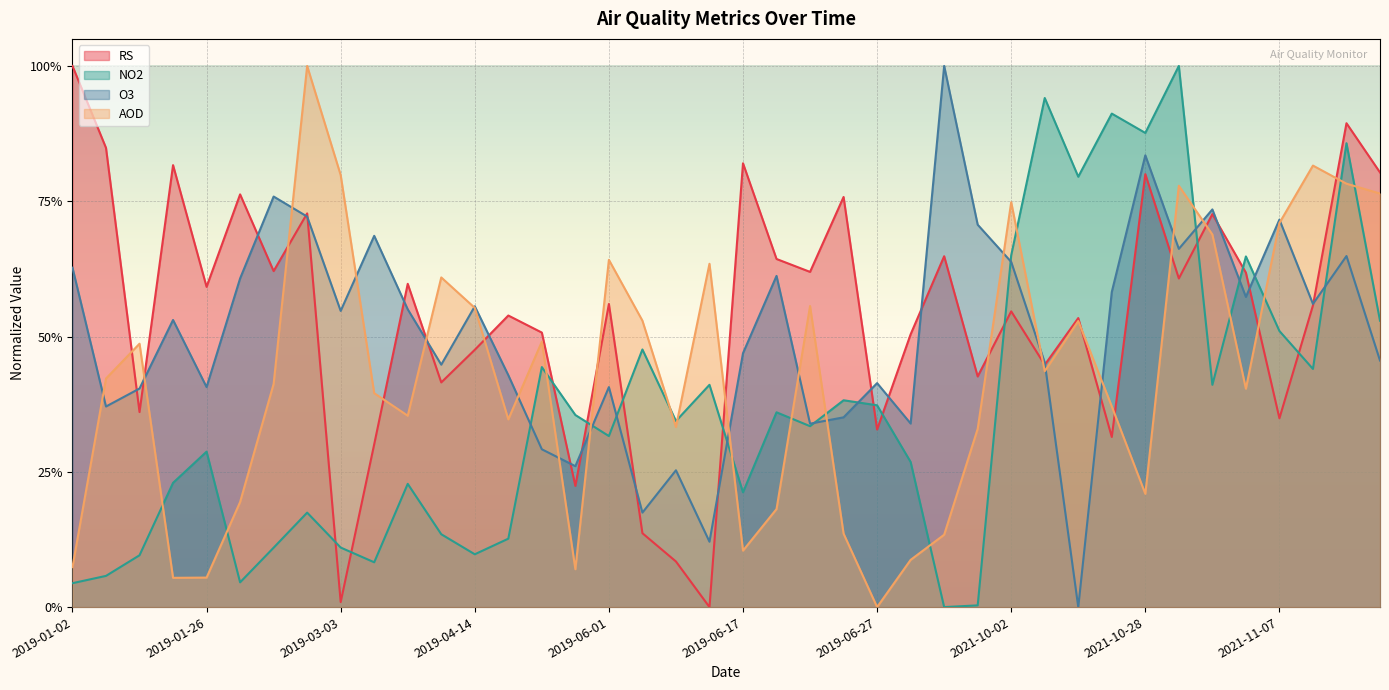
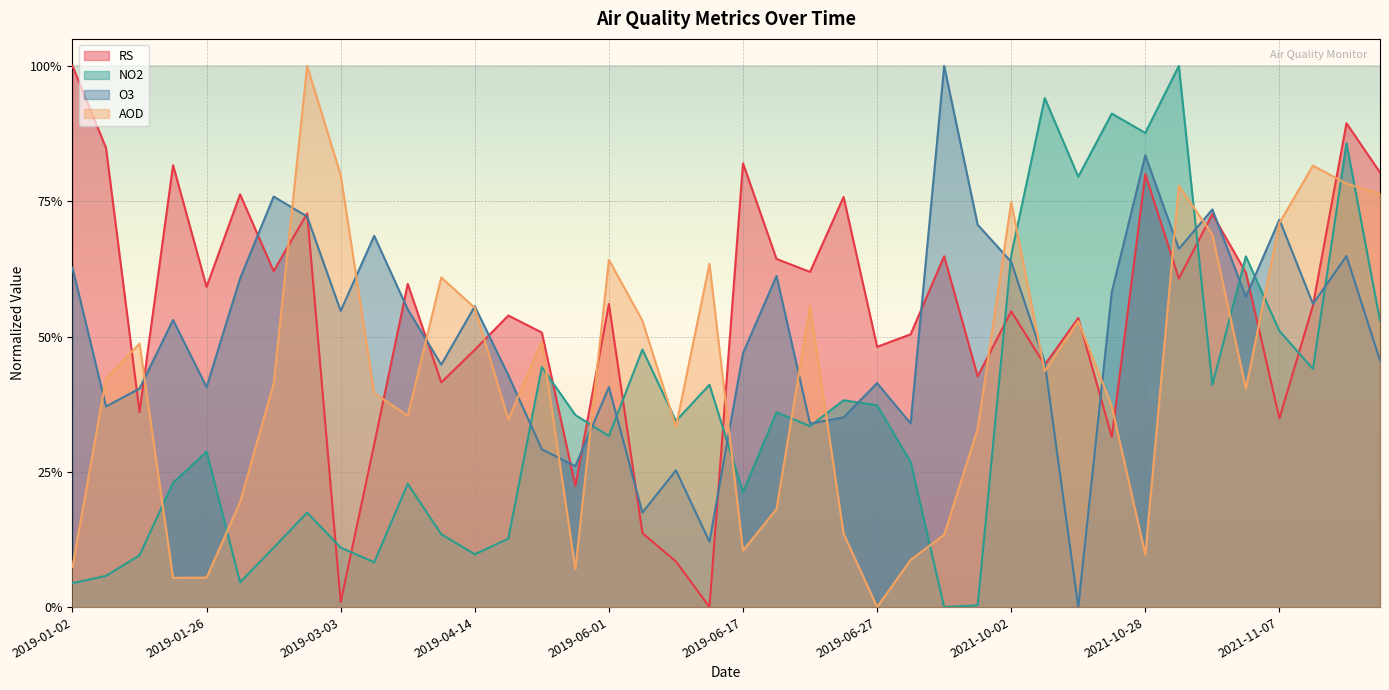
  {
    "RS": {
      "2019-01-02": "100%",
      "2019-01-26": "59%",
      "2019-03-03": "1%",
      "2019-04-14": "48%",
      "2019-06-01": "56%",
      "2019-06-17": "82%",
-     "2019-06-27": "33%",
+     "2019-06-27": "48%",
      "2021-10-02": "55%",
      "2021-10-28": "80%",
      "2021-11-07": "35%"
    },
    "AOD": {
      "2019-01-02": "7%",
      "2019-01-26": "5%",
      "2019-03-03": "80%",
      "2019-06-01": "64%",
      "2019-06-17": "10%",
      "2019-06-27": "0%",
      "2021-10-02": "75%",
-     "2021-10-28": "21%",
+     "2021-10-28": "10%",
      "2021-11-07": "71%"
    }
  }
